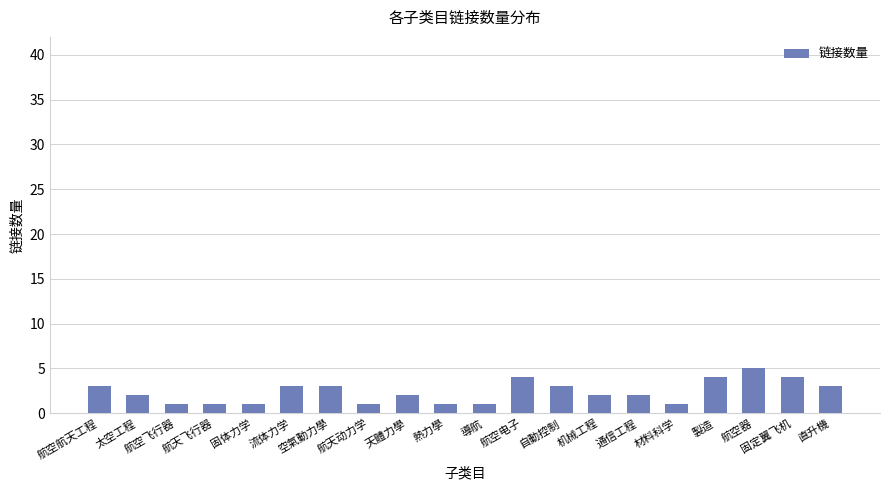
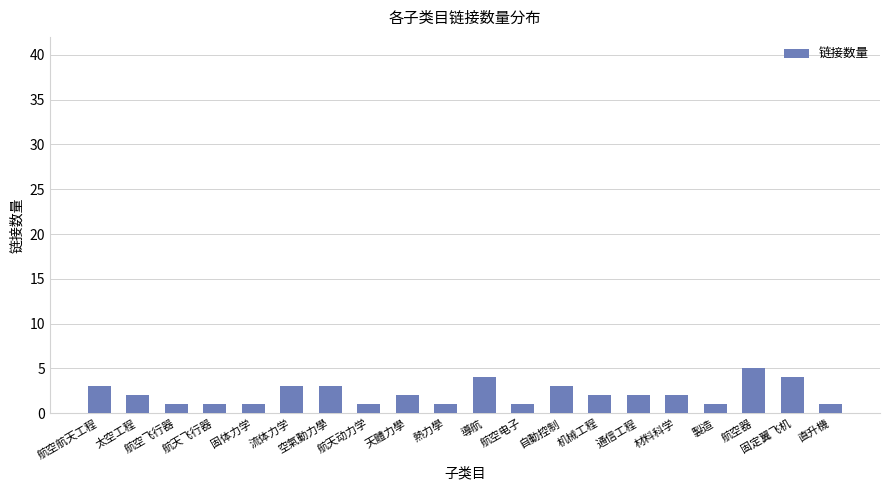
  {
    "航空航天工程": 3,
    "太空工程": 2,
    "航空飞行器": 1,
    "航天飞行器": 1,
    "固体力学": 1,
    "流体力学": 3,
    "空氣動力學": 3,
    "航天动力学": 1,
    "天體力學": 2,
    "熱力學": 1,
-   "導航": 1,
-   "航空电子": 4,
+   "導航": 4,
+   "航空电子": 1,
    "自動控制": 3,
    "机械工程": 2,
    "通信工程": 2,
-   "材料科学": 1,
-   "製造": 4,
+   "材料科学": 2,
+   "製造": 1,
    "航空器": 5,
    "固定翼飞机": 4,
-   "直升機": 3
+   "直升機": 1
  }
